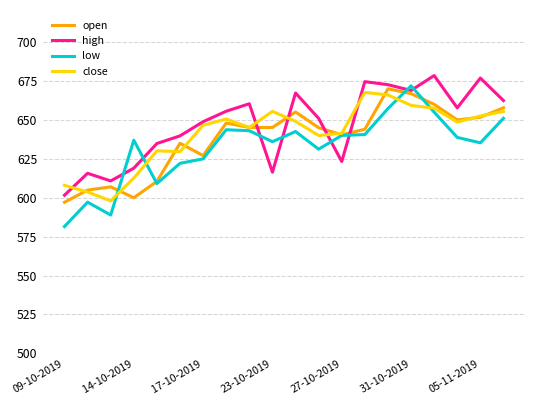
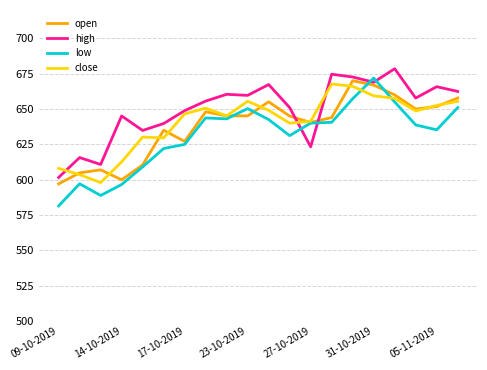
  {
    "high": {
      "09-10-2019": 602,
-     "14-10-2019": 619,
+     "14-10-2019": 645,
      "17-10-2019": 649,
-     "23-10-2019": 616,
+     "23-10-2019": 660,
      "27-10-2019": 623,
      "31-10-2019": 669,
-     "05-11-2019": 677
+     "05-11-2019": 666
    },
    "low": {
      "09-10-2019": 582,
-     "14-10-2019": 637,
+     "14-10-2019": 597,
      "17-10-2019": 625,
-     "23-10-2019": 636,
+     "23-10-2019": 650,
      "31-10-2019": 672,
      "05-11-2019": 635
    }
  }
